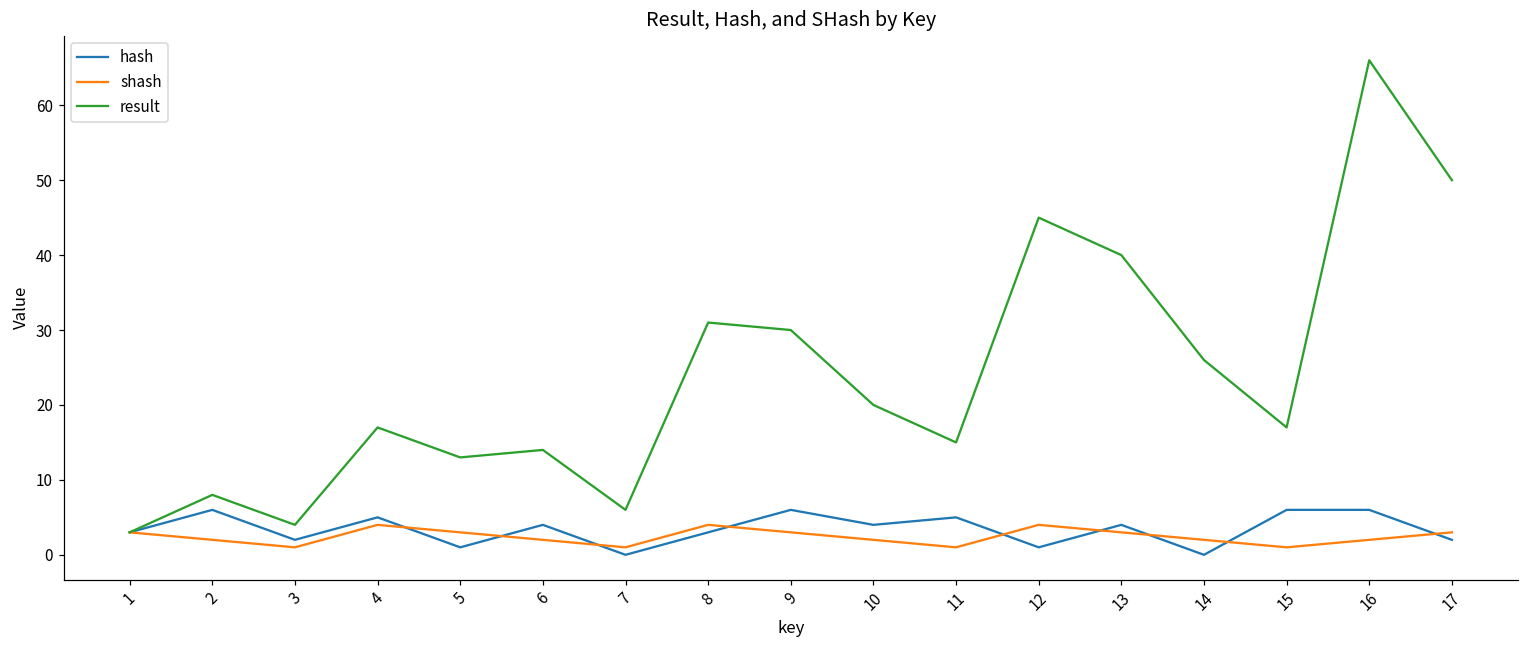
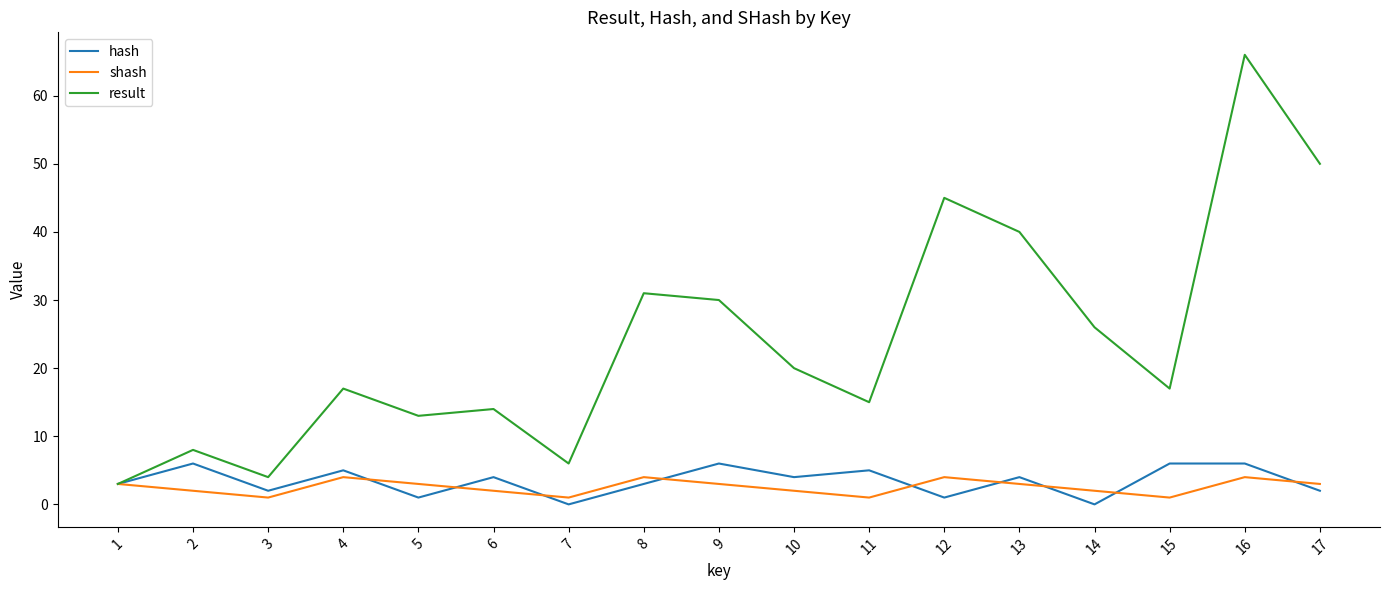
  {
    "hash": {
      "2": 6,
      "3": 2,
      "4": 5,
      "5": 1,
      "6": 4,
      "7": 0,
      "8": 3,
      "9": 6,
      "10": 4,
      "11": 5,
      "12": 1,
      "13": 4,
      "14": 0,
      "15": 6,
      "16": 6,
      "17": 2
    },
    "shash": {
      "2": 2,
      "3": 1,
      "4": 4,
      "5": 3,
      "6": 2,
      "7": 1,
      "8": 4,
      "9": 3,
      "10": 2,
      "11": 1,
      "12": 4,
      "13": 3,
      "14": 2,
      "15": 1,
-     "16": 2,
+     "16": 4,
      "17": 3
    },
    "result": {
      "2": 8,
      "3": 4,
      "4": 17,
      "5": 13,
      "6": 14,
      "7": 6,
      "8": 31,
      "9": 30,
      "10": 20,
      "11": 15,
      "12": 45,
      "13": 40,
      "14": 26,
      "15": 17,
      "16": 66,
      "17": 50
    }
  }
